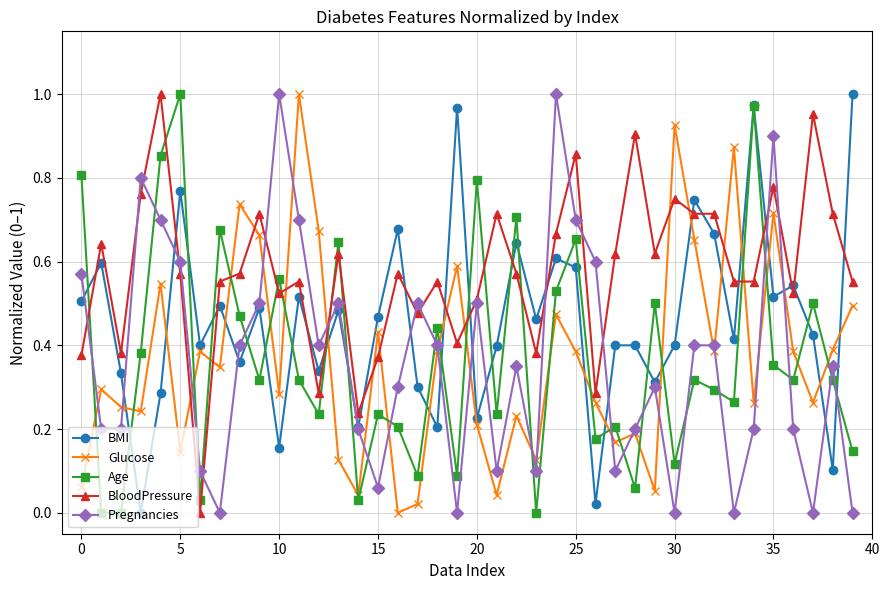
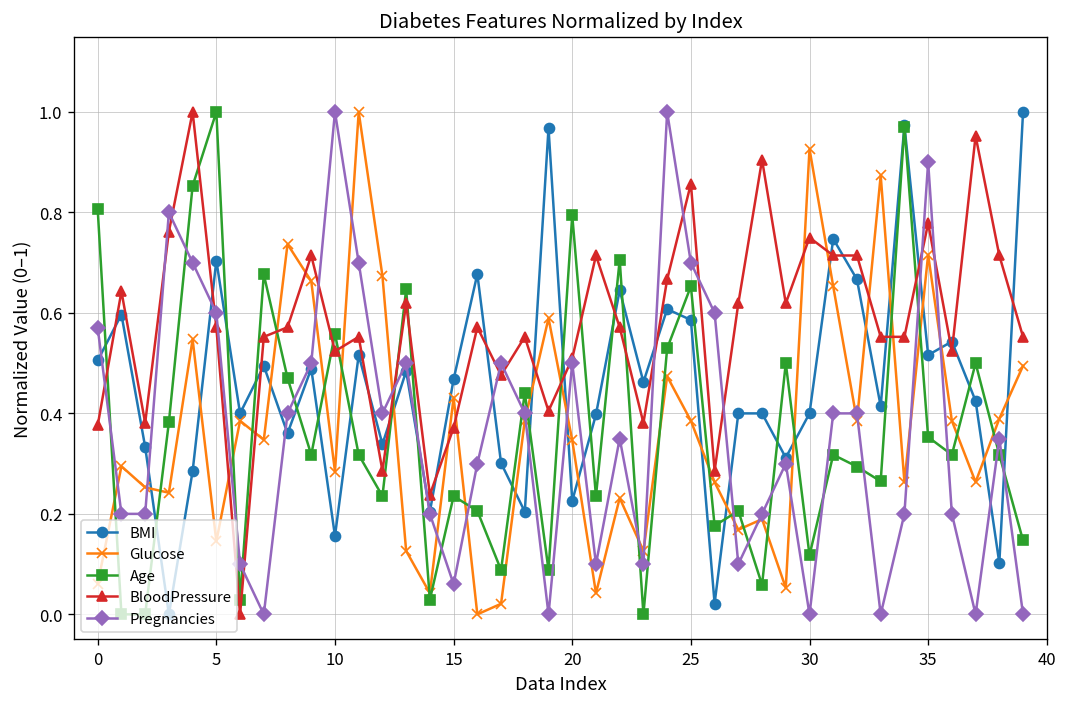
  {
    "BMI": {
      "0": 0.51,
-     "5": 0.77,
+     "5": 0.70,
      "10": 0.16,
      "15": 0.47,
      "20": 0.23,
      "25": 0.59,
      "30": 0.40,
      "35": 0.52
    },
    "Glucose": {
      "10": 0.28,
      "15": 0.43,
-     "20": 0.21,
+     "20": 0.35,
      "25": 0.39,
      "30": 0.93,
      "35": 0.72
    },
    "Age": {
      "0": 0.81,
      "5": 1.00,
      "10": 0.56,
      "15": 0.24,
      "20": 0.79,
      "25": 0.65,
      "30": 0.12,
      "35": 0.35
    },
    "BloodPressure": {
      "0": 0.38,
      "5": 0.57,
      "10": 0.52,
      "15": 0.37,
      "20": 0.51,
      "25": 0.86,
      "30": 0.75,
      "35": 0.78
    },
    "Pregnancies": {
      "0": 0.57,
      "5": 0.60,
      "10": 1.00,
      "15": 0.06,
      "20": 0.50,
      "25": 0.70,
      "30": 0.00,
      "35": 0.90
    }
  }
